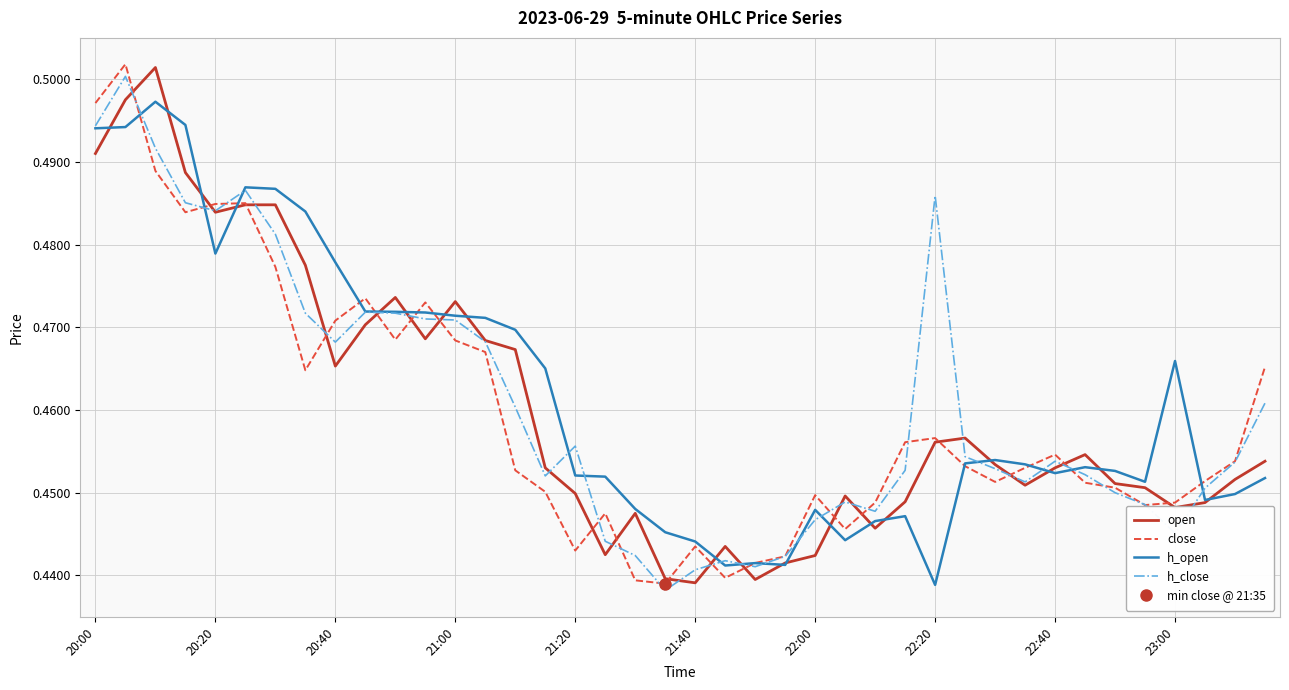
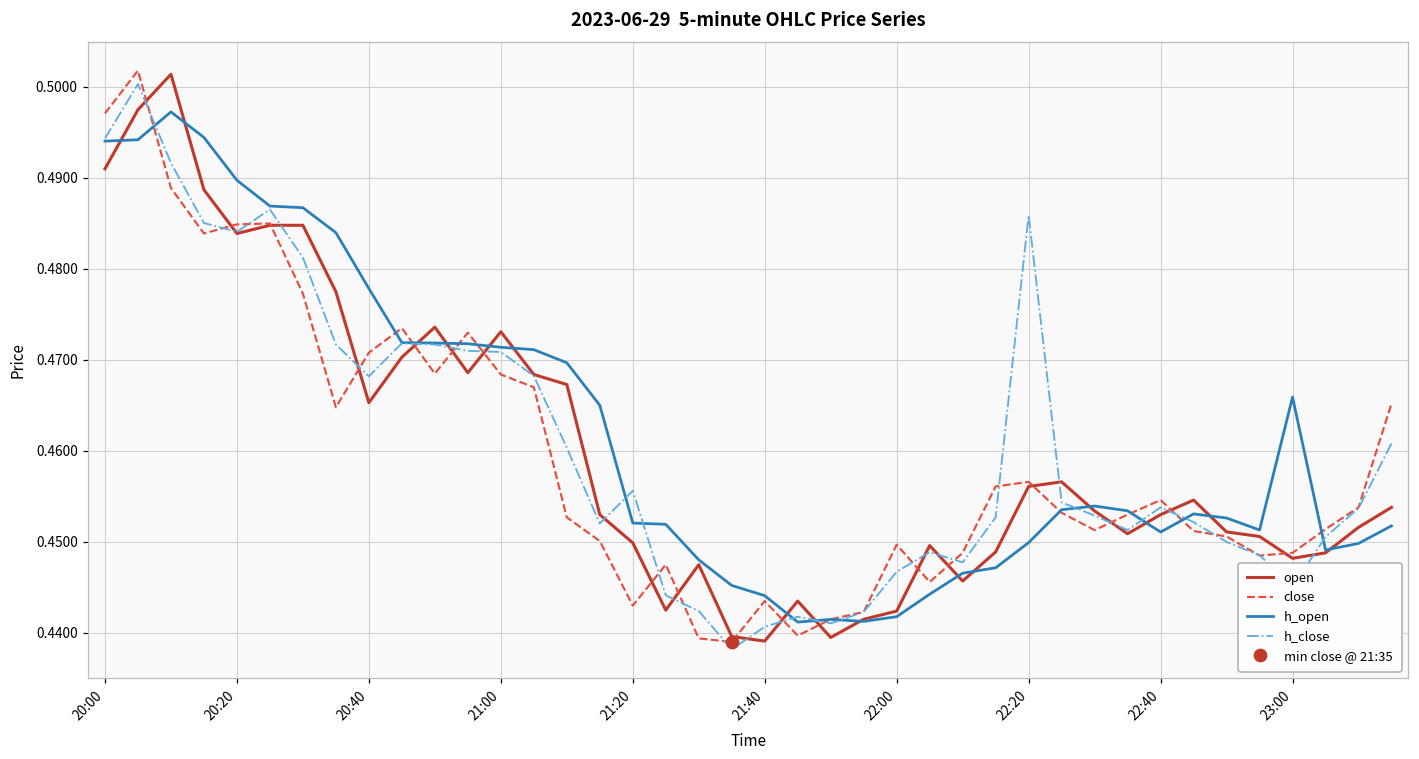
  {
    "h_open": {
      "20:00": 0.494,
-     "20:20": 0.479,
+     "20:20": 0.490,
      "20:40": 0.478,
      "21:00": 0.471,
      "21:20": 0.452,
      "21:40": 0.444,
-     "22:00": 0.448,
-     "22:20": 0.439,
-     "22:40": 0.452,
+     "22:00": 0.442,
+     "22:20": 0.450,
+     "22:40": 0.451,
      "23:00": 0.466
    },
    "h_close": {
      "20:00": 0.494,
      "20:40": 0.468,
      "21:00": 0.471,
      "21:20": 0.456,
      "21:40": 0.441,
      "22:00": 0.447,
      "22:20": 0.486,
      "22:40": 0.454
    }
  }
